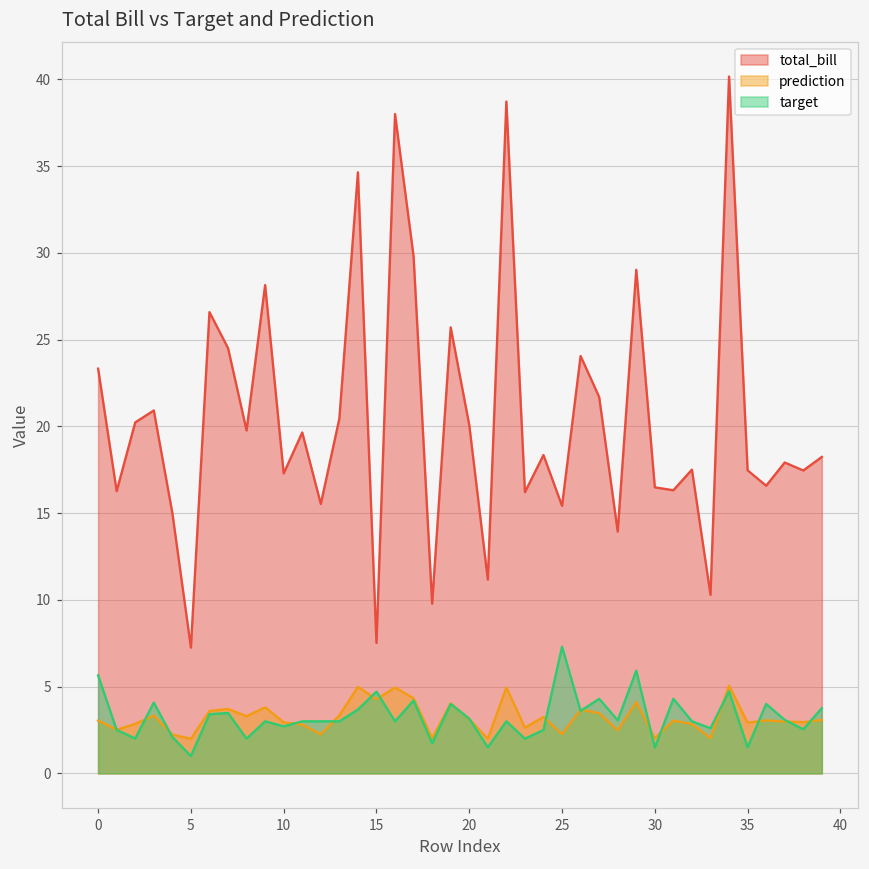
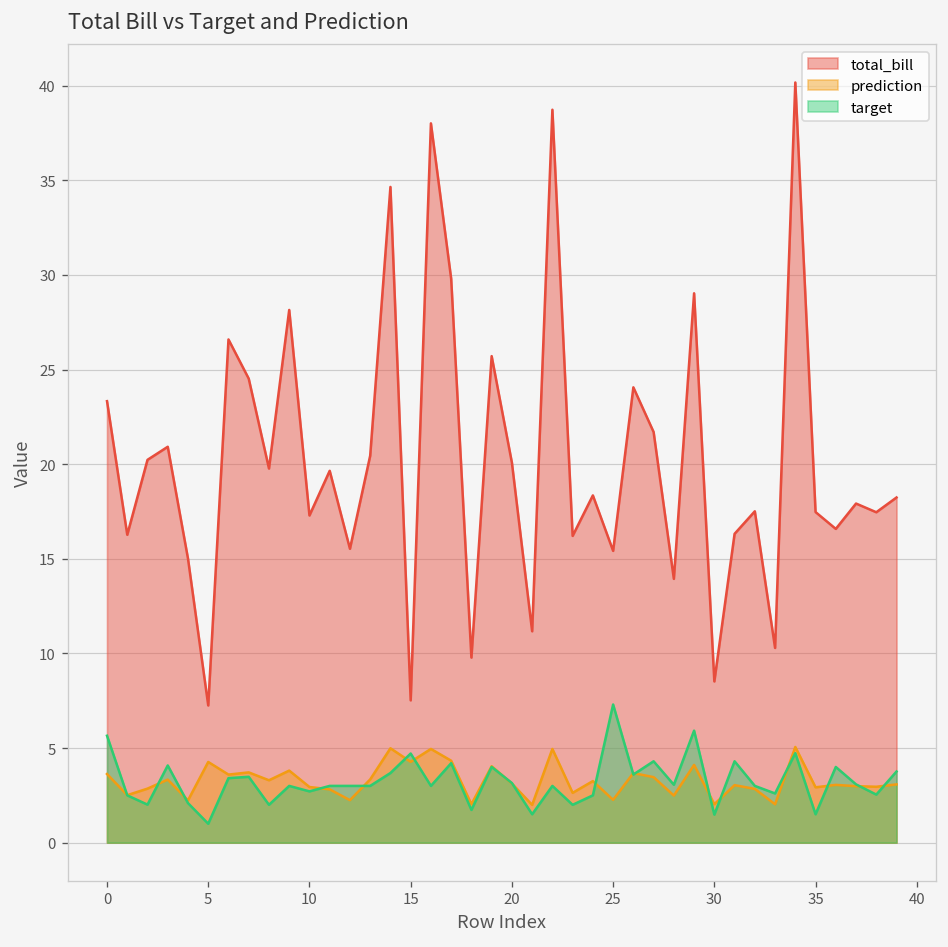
  {
    "total_bill": {
      "0": 23.3,
      "5": 7.3,
      "10": 17.3,
      "15": 7.5,
      "20": 20.1,
      "25": 15.4,
-     "30": 16.5,
+     "30": 8.5,
      "35": 17.5
    },
    "prediction": {
-     "0": 3.0,
-     "5": 2.0,
+     "0": 3.6,
+     "5": 4.3,
      "10": 2.9,
      "15": 4.3,
      "25": 2.3,
      "30": 2.0,
      "35": 2.9
    },
    "target": {
      "0": 5.7,
      "5": 1.0,
      "10": 2.7,
      "15": 4.7,
      "25": 7.3,
      "30": 1.5,
      "35": 1.5
    }
  }
